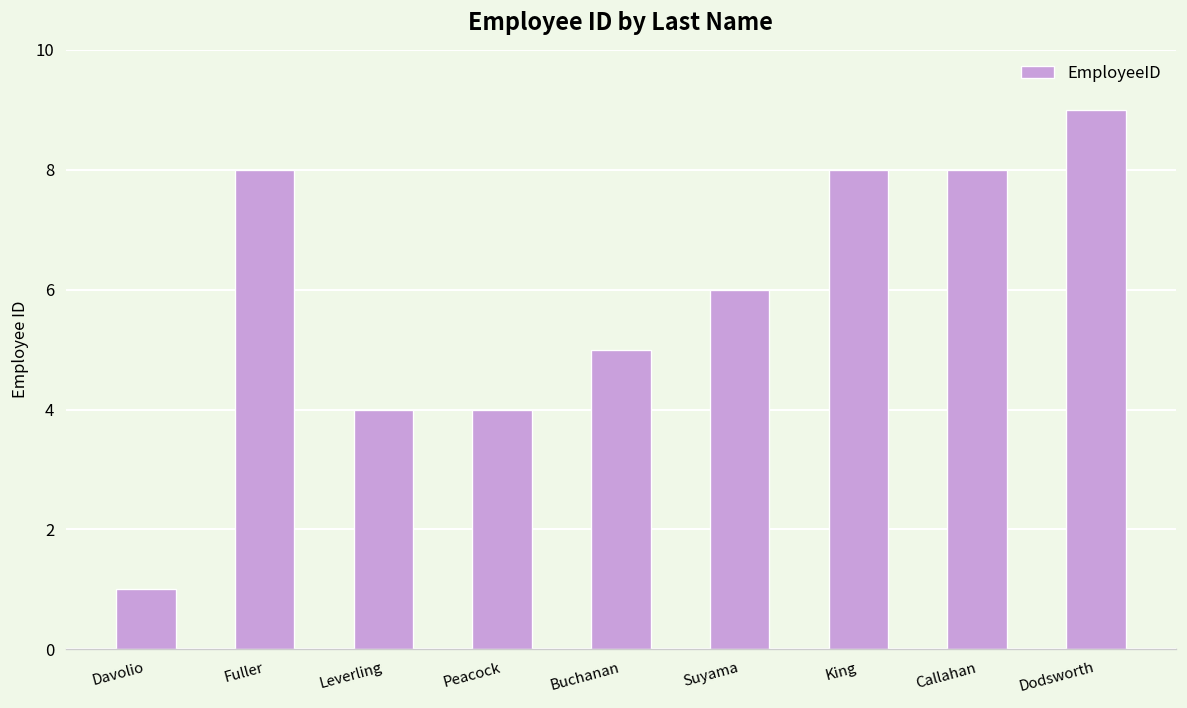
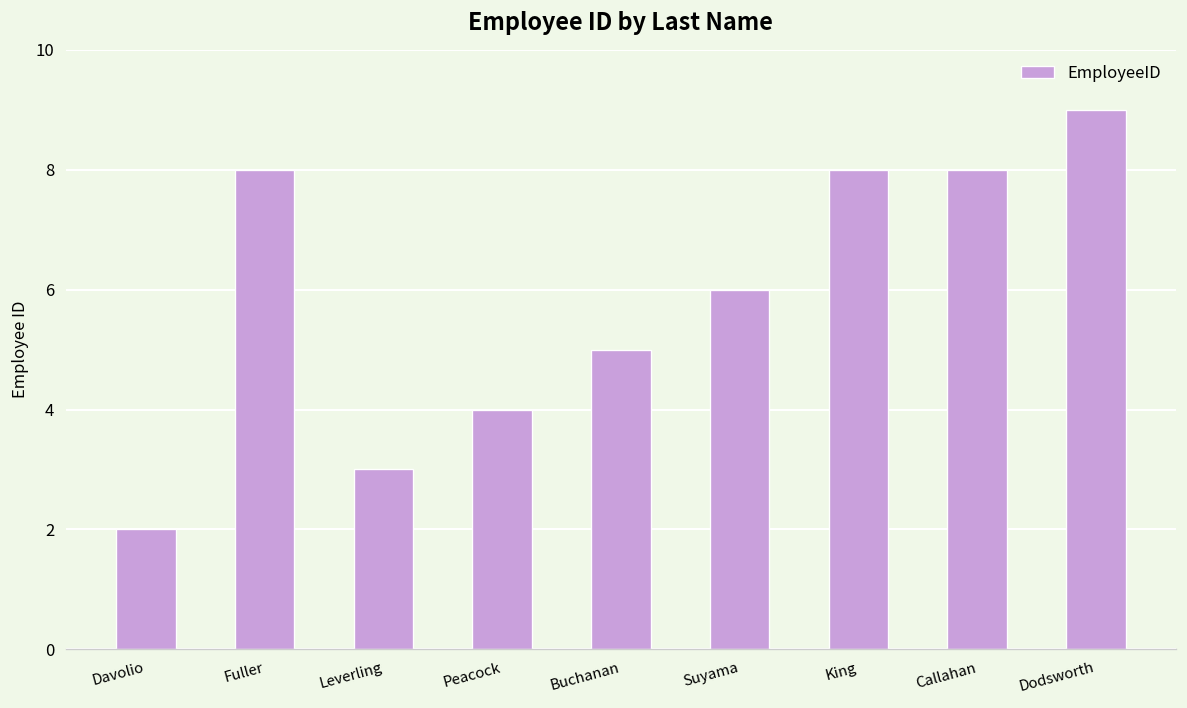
  {
-   "Davolio": 1,
+   "Davolio": 2,
    "Fuller": 8,
-   "Leverling": 4,
+   "Leverling": 3,
    "Peacock": 4,
    "Buchanan": 5,
    "Suyama": 6,
    "King": 8,
    "Callahan": 8,
    "Dodsworth": 9
  }
